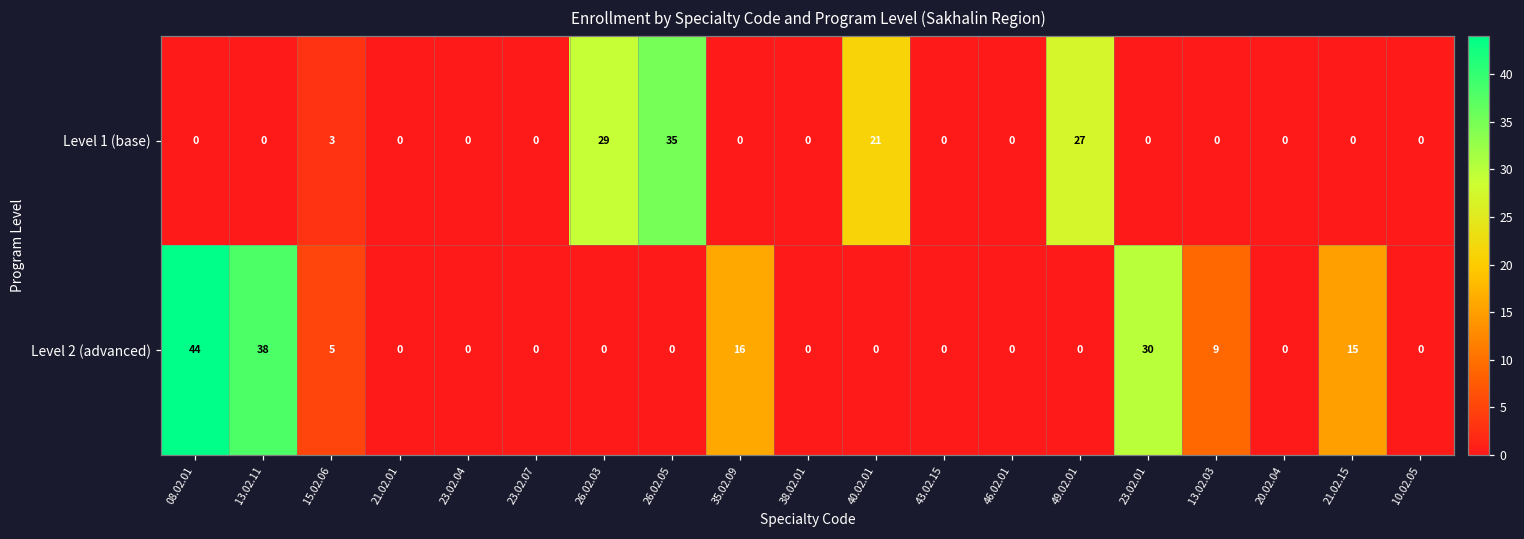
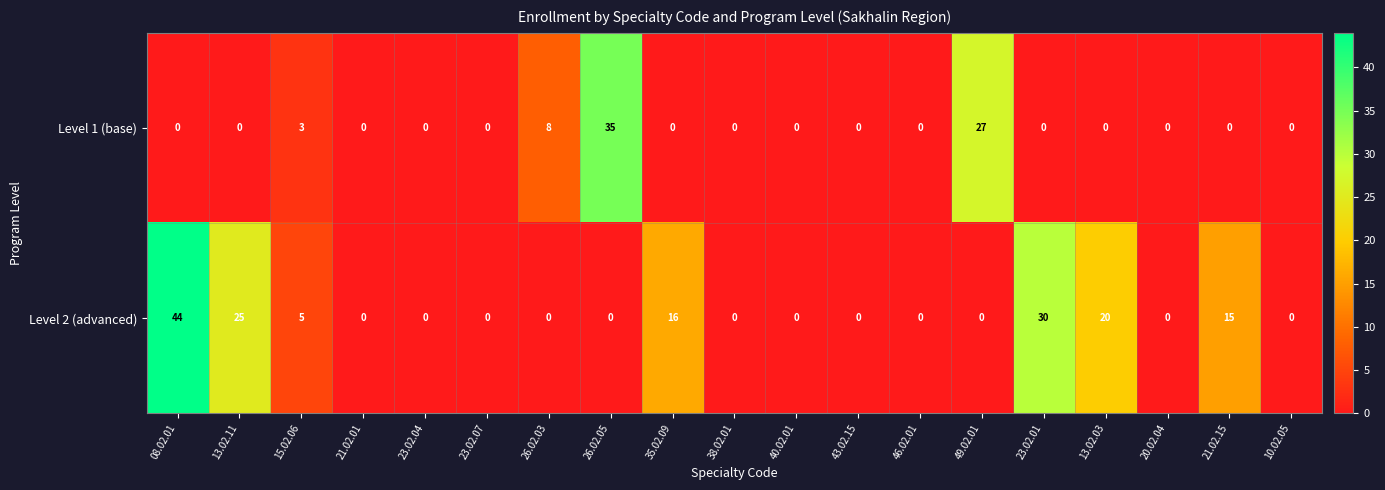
  {
    "Level 1 (base)": {
      "08.02.01": 0,
      "13.02.11": 0,
      "15.02.06": 3,
      "21.02.01": 0,
      "23.02.04": 0,
      "23.02.07": 0,
-     "26.02.03": 29,
+     "26.02.03": 8,
      "26.02.05": 35,
      "35.02.09": 0,
      "38.02.01": 0,
-     "40.02.01": 21,
+     "40.02.01": 0,
      "43.02.15": 0,
      "46.02.01": 0,
      "49.02.01": 27,
      "23.02.01": 0,
      "13.02.03": 0,
      "20.02.04": 0,
      "21.02.15": 0,
      "10.02.05": 0
    },
    "Level 2 (advanced)": {
      "08.02.01": 44,
-     "13.02.11": 38,
+     "13.02.11": 25,
      "15.02.06": 5,
      "21.02.01": 0,
      "23.02.04": 0,
      "23.02.07": 0,
      "26.02.03": 0,
      "26.02.05": 0,
      "35.02.09": 16,
      "38.02.01": 0,
      "40.02.01": 0,
      "43.02.15": 0,
      "46.02.01": 0,
      "49.02.01": 0,
      "23.02.01": 30,
-     "13.02.03": 9,
+     "13.02.03": 20,
      "20.02.04": 0,
      "21.02.15": 15,
      "10.02.05": 0
    }
  }
